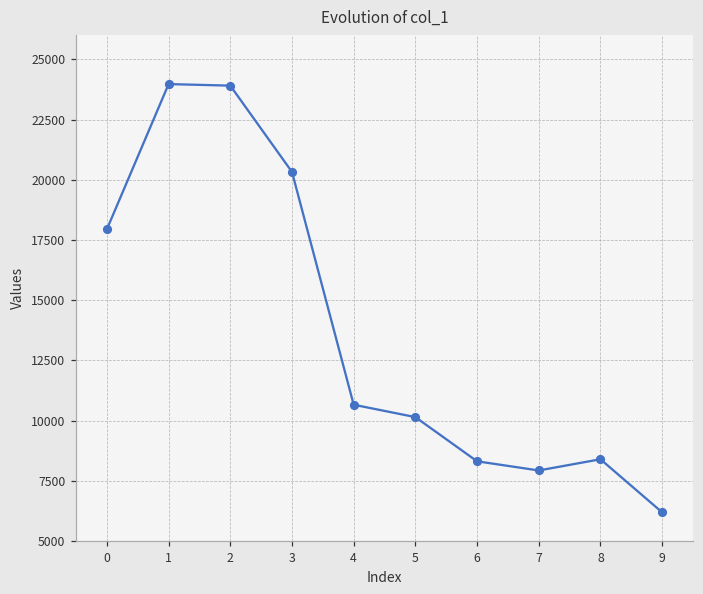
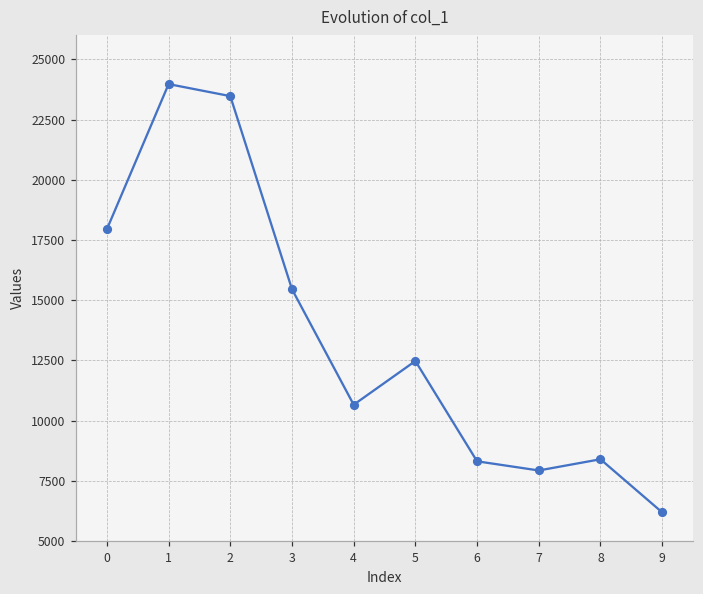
  {
    "0": 17900,
    "1": 24000,
-   "2": 23900,
-   "3": 20300,
+   "2": 23500,
+   "3": 15500,
    "4": 10700,
-   "5": 10100,
+   "5": 12500,
    "6": 8300,
    "7": 7900,
    "8": 8400,
    "9": 6200
  }
